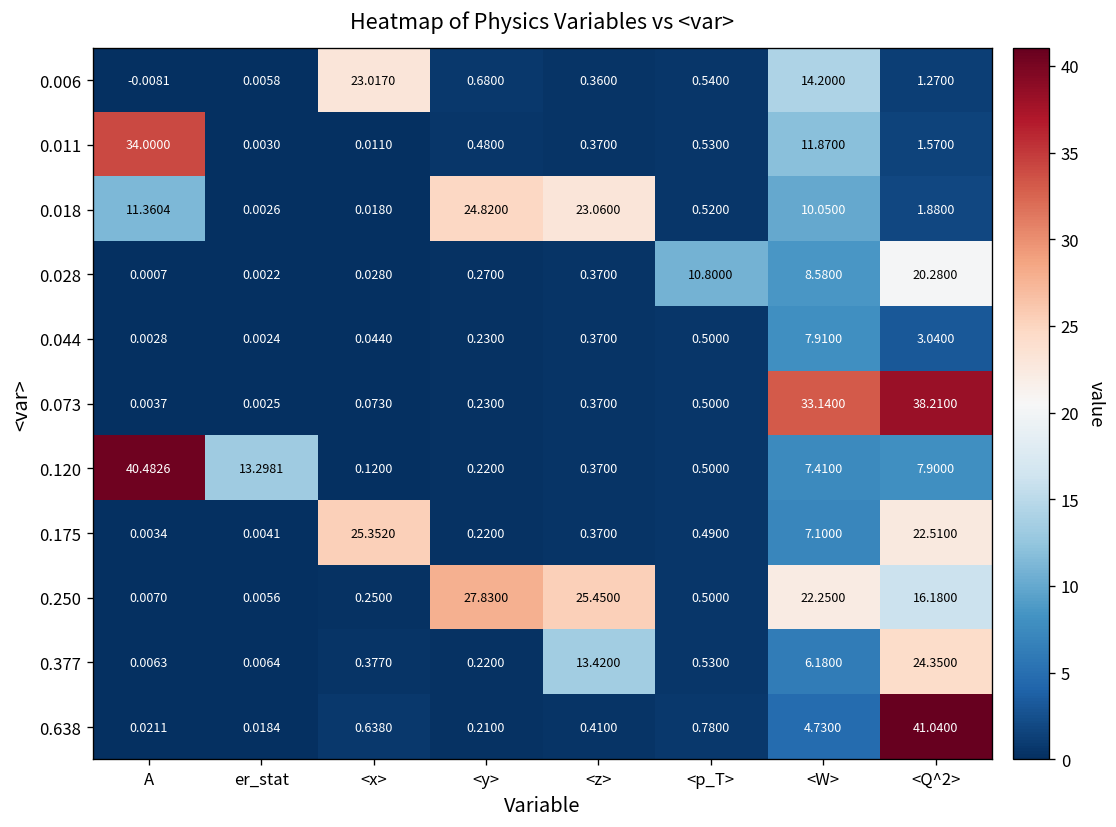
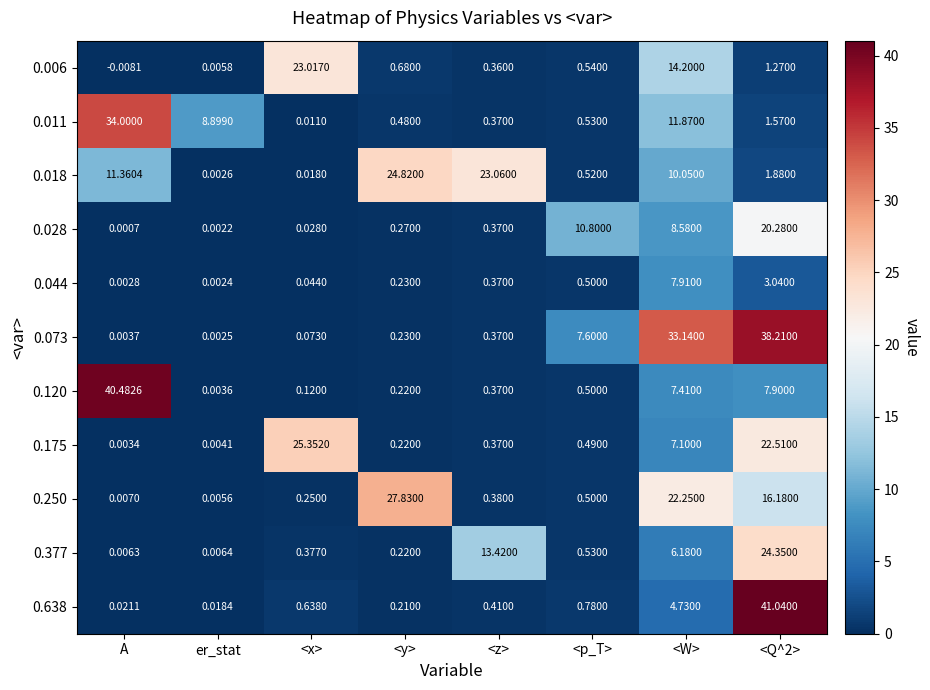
  {
    "0.006": {
      "A": -0.0081,
      "er_stat": 0.0058,
      "<x>": 23.0170,
      "<y>": 0.6800,
      "<z>": 0.3600,
      "<p_T>": 0.5400,
      "<W>": 14.2000,
      "<Q^2>": 1.2700
    },
    "0.011": {
      "A": 34.0000,
-     "er_stat": 0.0030,
+     "er_stat": 8.8990,
      "<x>": 0.0110,
      "<y>": 0.4800,
      "<z>": 0.3700,
      "<p_T>": 0.5300,
      "<W>": 11.8700,
      "<Q^2>": 1.5700
    },
    "0.018": {
      "A": 11.3604,
      "er_stat": 0.0026,
      "<x>": 0.0180,
      "<y>": 24.8200,
      "<z>": 23.0600,
      "<p_T>": 0.5200,
      "<W>": 10.0500,
      "<Q^2>": 1.8800
    },
    "0.028": {
      "A": 0.0007,
      "er_stat": 0.0022,
      "<x>": 0.0280,
      "<y>": 0.2700,
      "<z>": 0.3700,
      "<p_T>": 10.8000,
      "<W>": 8.5800,
      "<Q^2>": 20.2800
    },
    "0.044": {
      "A": 0.0028,
      "er_stat": 0.0024,
      "<x>": 0.0440,
      "<y>": 0.2300,
      "<z>": 0.3700,
      "<p_T>": 0.5000,
      "<W>": 7.9100,
      "<Q^2>": 3.0400
    },
    "0.073": {
      "A": 0.0037,
      "er_stat": 0.0025,
      "<x>": 0.0730,
      "<y>": 0.2300,
      "<z>": 0.3700,
-     "<p_T>": 0.5000,
+     "<p_T>": 7.6000,
      "<W>": 33.1400,
      "<Q^2>": 38.2100
    },
    "0.120": {
      "A": 40.4826,
-     "er_stat": 13.2981,
+     "er_stat": 0.0036,
      "<x>": 0.1200,
      "<y>": 0.2200,
      "<z>": 0.3700,
      "<p_T>": 0.5000,
      "<W>": 7.4100,
      "<Q^2>": 7.9000
    },
    "0.175": {
      "A": 0.0034,
      "er_stat": 0.0041,
      "<x>": 25.3520,
      "<y>": 0.2200,
      "<z>": 0.3700,
      "<p_T>": 0.4900,
      "<W>": 7.1000,
      "<Q^2>": 22.5100
    },
    "0.250": {
      "A": 0.0070,
      "er_stat": 0.0056,
      "<x>": 0.2500,
      "<y>": 27.8300,
-     "<z>": 25.4500,
+     "<z>": 0.3800,
      "<p_T>": 0.5000,
      "<W>": 22.2500,
      "<Q^2>": 16.1800
    },
    "0.377": {
      "A": 0.0063,
      "er_stat": 0.0064,
      "<x>": 0.3770,
      "<y>": 0.2200,
      "<z>": 13.4200,
      "<p_T>": 0.5300,
      "<W>": 6.1800,
      "<Q^2>": 24.3500
    },
    "0.638": {
      "A": 0.0211,
      "er_stat": 0.0184,
      "<x>": 0.6380,
      "<y>": 0.2100,
      "<z>": 0.4100,
      "<p_T>": 0.7800,
      "<W>": 4.7300,
      "<Q^2>": 41.0400
    }
  }
